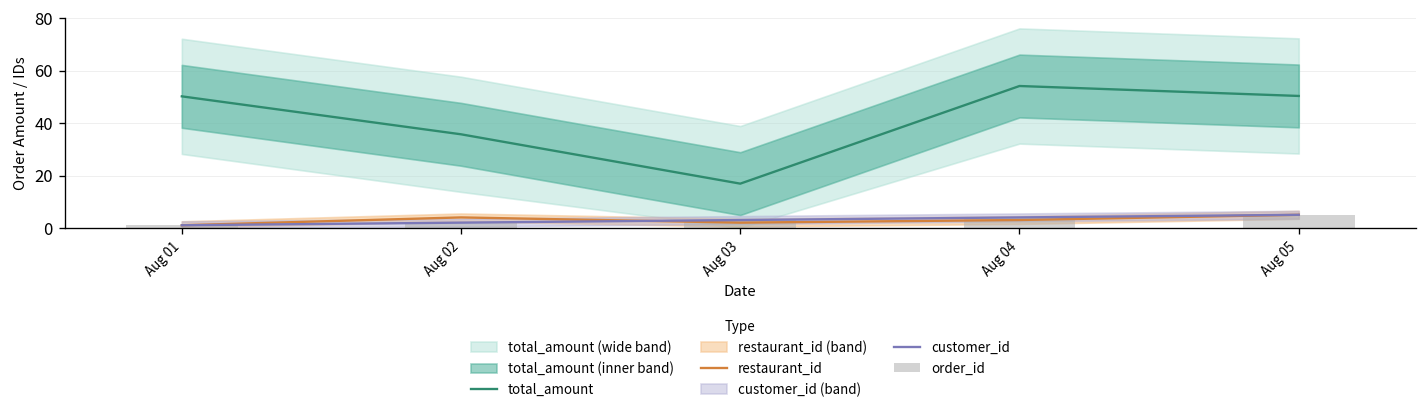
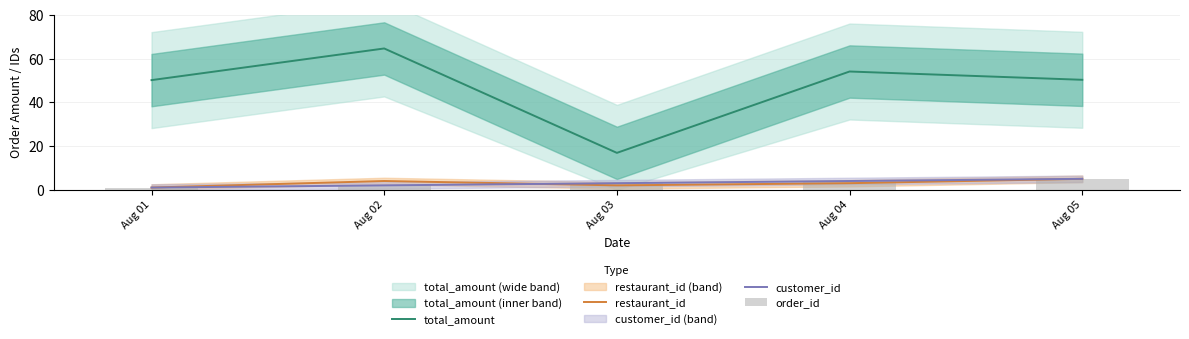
  {
    "total_amount": {
      "Aug 01": 50,
-     "Aug 02": 36,
+     "Aug 02": 65,
      "Aug 03": 17,
      "Aug 04": 54,
      "Aug 05": 50
    }
  }
